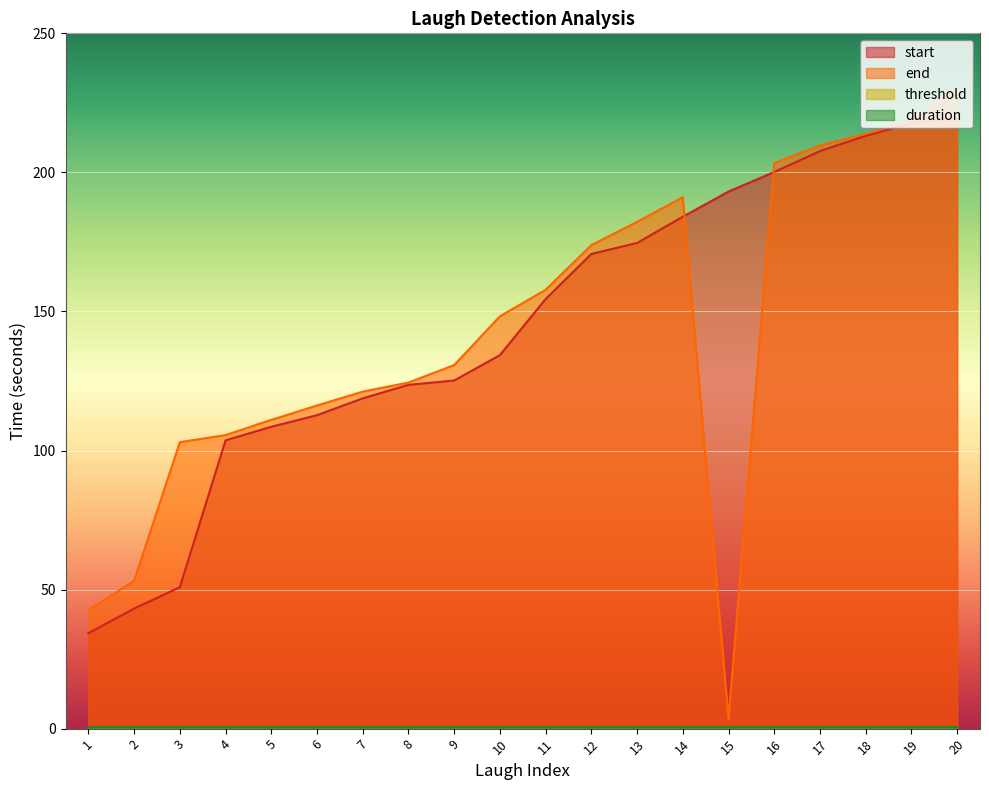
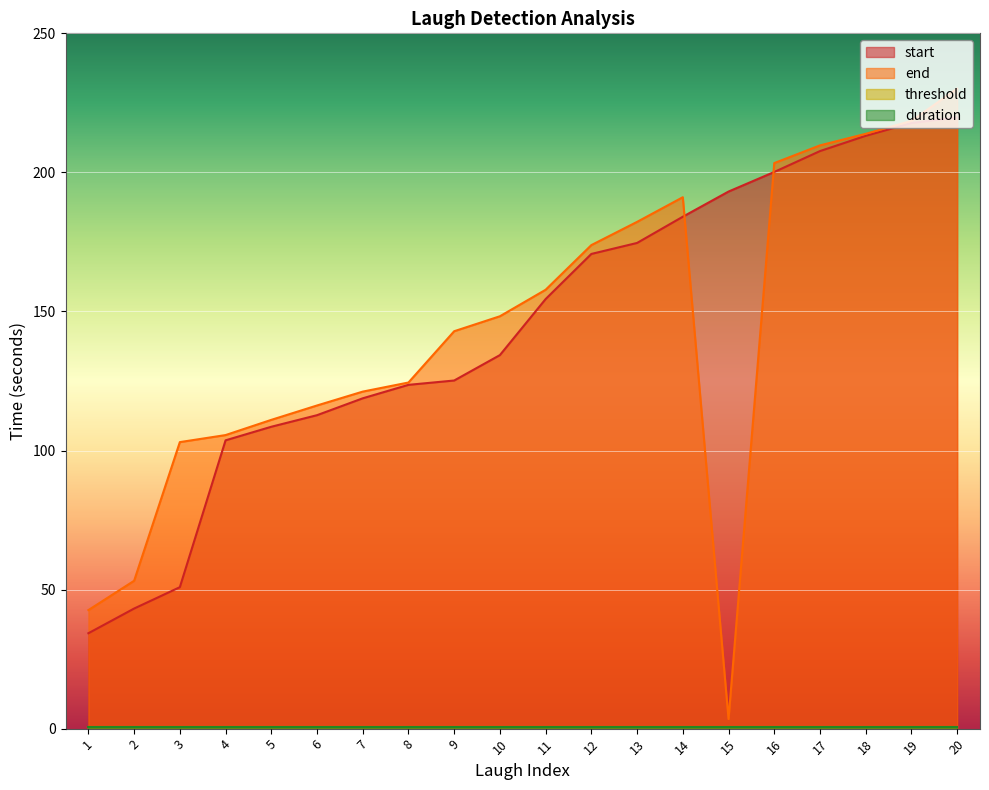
  {
    "start": {
      "1": 34,
      "2": 43,
      "3": 51,
      "4": 104,
      "5": 109,
      "6": 113,
      "7": 119,
      "9": 125,
      "10": 134,
      "11": 154,
      "12": 171,
      "13": 175,
      "14": 184,
      "15": 193,
      "16": 200,
      "17": 208
    },
    "end": {
      "1": 43,
      "2": 53,
      "3": 103,
      "4": 106,
      "5": 111,
      "6": 116,
      "7": 121,
-     "9": 131,
+     "9": 143,
      "10": 148,
      "11": 158,
      "12": 174,
      "13": 182,
      "14": 191,
      "15": 3,
      "16": 203,
      "17": 210
    },
    "duration": {
      "1": 1,
      "2": 1,
      "3": 1,
      "4": 1,
      "5": 1,
      "6": 1,
      "7": 1,
      "8": 1,
      "9": 1,
      "10": 1,
      "11": 1,
      "12": 1,
      "13": 1,
      "14": 1,
      "15": 1,
      "16": 1,
      "17": 1,
      "18": 1,
      "19": 1,
      "20": 1
    }
  }
